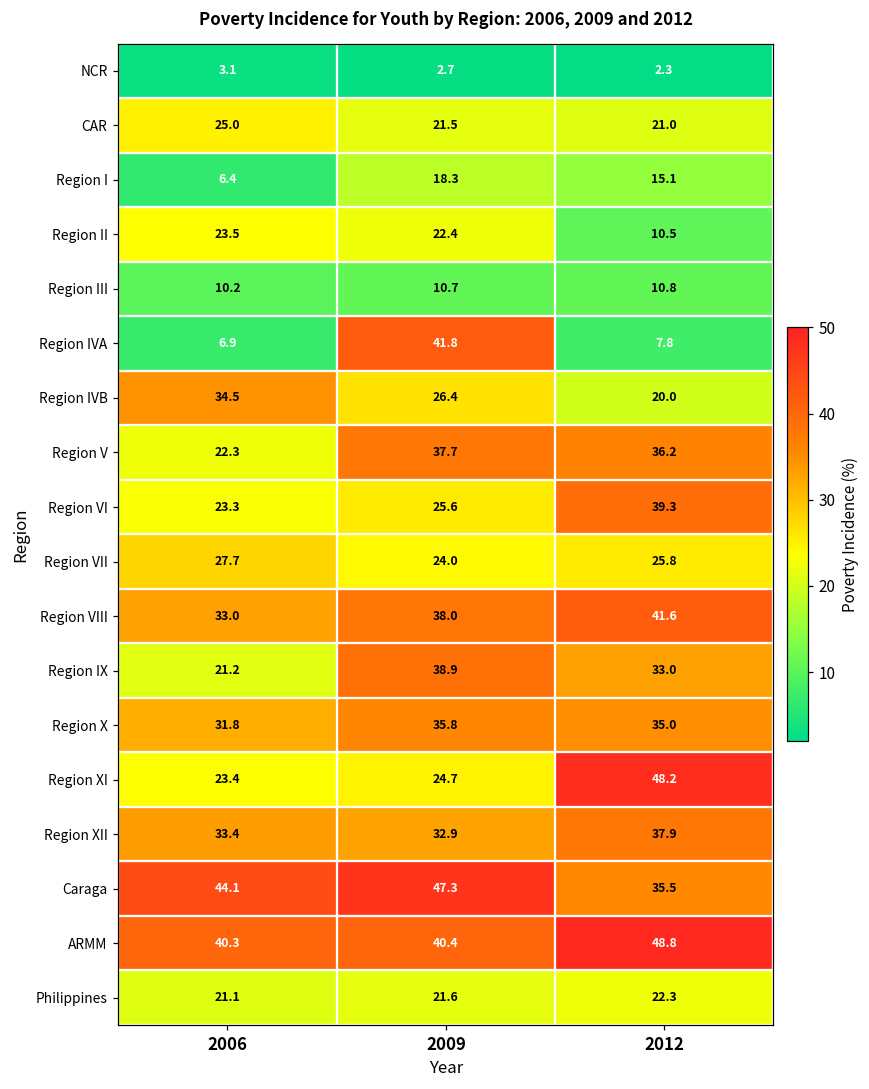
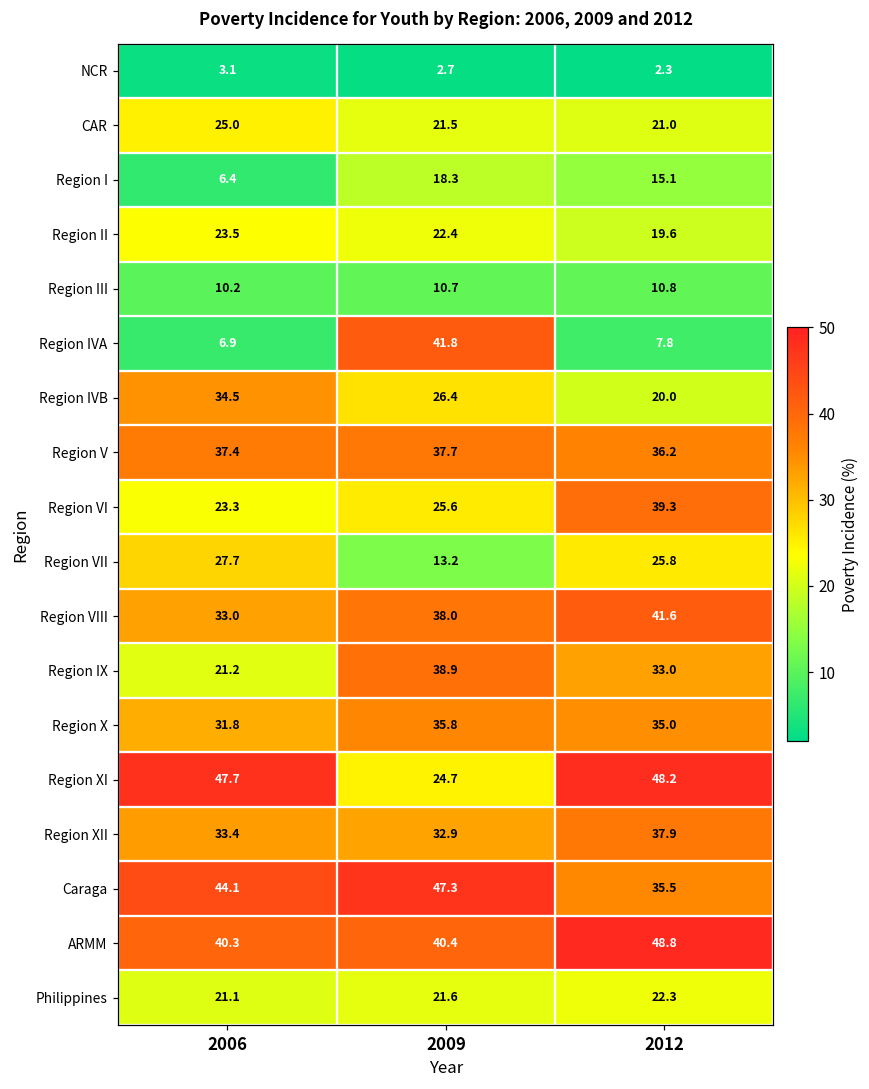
  {
    "NCR": {
      "2006": 3.1,
      "2009": 2.7,
      "2012": 2.3
    },
    "CAR": {
      "2006": 25.0,
      "2009": 21.5,
      "2012": 21.0
    },
    "Region I": {
      "2006": 6.4,
      "2009": 18.3,
      "2012": 15.1
    },
    "Region II": {
      "2006": 23.5,
      "2009": 22.4,
-     "2012": 10.5
+     "2012": 19.6
    },
    "Region III": {
      "2006": 10.2,
      "2009": 10.7,
      "2012": 10.8
    },
    "Region IVA": {
      "2006": 6.9,
      "2009": 41.8,
      "2012": 7.8
    },
    "Region IVB": {
      "2006": 34.5,
      "2009": 26.4,
      "2012": 20.0
    },
    "Region V": {
-     "2006": 22.3,
+     "2006": 37.4,
      "2009": 37.7,
      "2012": 36.2
    },
    "Region VI": {
      "2006": 23.3,
      "2009": 25.6,
      "2012": 39.3
    },
    "Region VII": {
      "2006": 27.7,
-     "2009": 24.0,
+     "2009": 13.2,
      "2012": 25.8
    },
    "Region VIII": {
      "2006": 33.0,
      "2009": 38.0,
      "2012": 41.6
    },
    "Region IX": {
      "2006": 21.2,
      "2009": 38.9,
      "2012": 33.0
    },
    "Region X": {
      "2006": 31.8,
      "2009": 35.8,
      "2012": 35.0
    },
    "Region XI": {
-     "2006": 23.4,
+     "2006": 47.7,
      "2009": 24.7,
      "2012": 48.2
    },
    "Region XII": {
      "2006": 33.4,
      "2009": 32.9,
      "2012": 37.9
    },
    "Caraga": {
      "2006": 44.1,
      "2009": 47.3,
      "2012": 35.5
    },
    "ARMM": {
      "2006": 40.3,
      "2009": 40.4,
      "2012": 48.8
    },
    "Philippines": {
      "2006": 21.1,
      "2009": 21.6,
      "2012": 22.3
    }
  }
